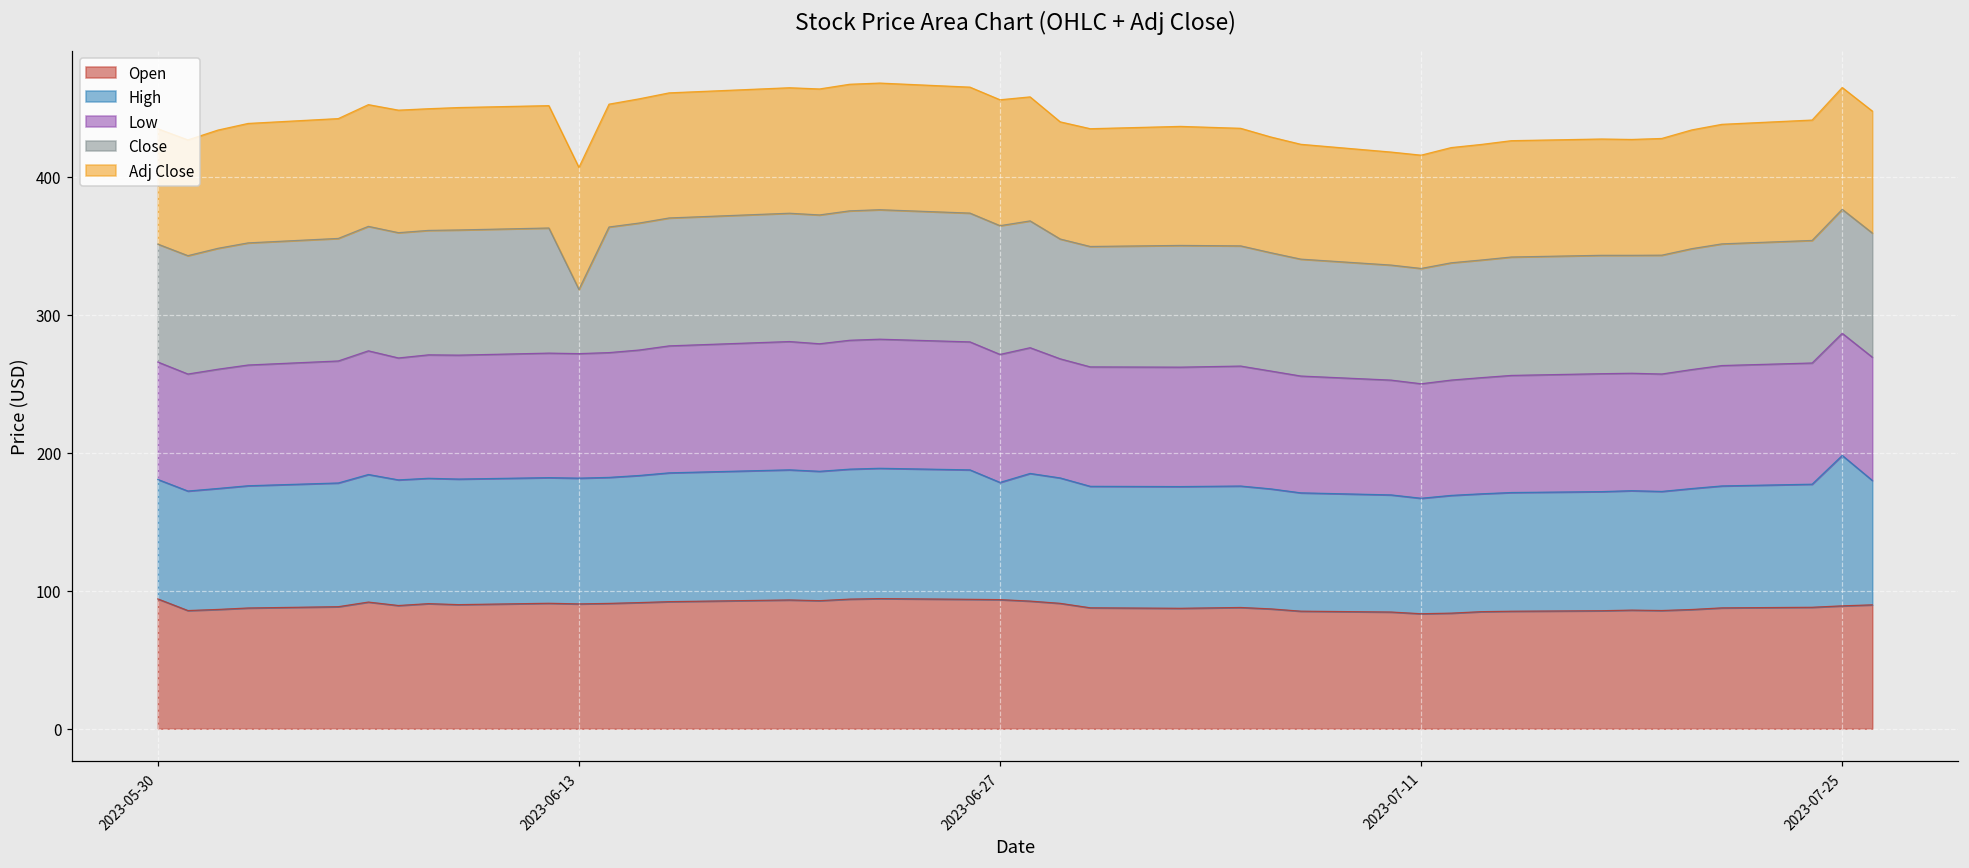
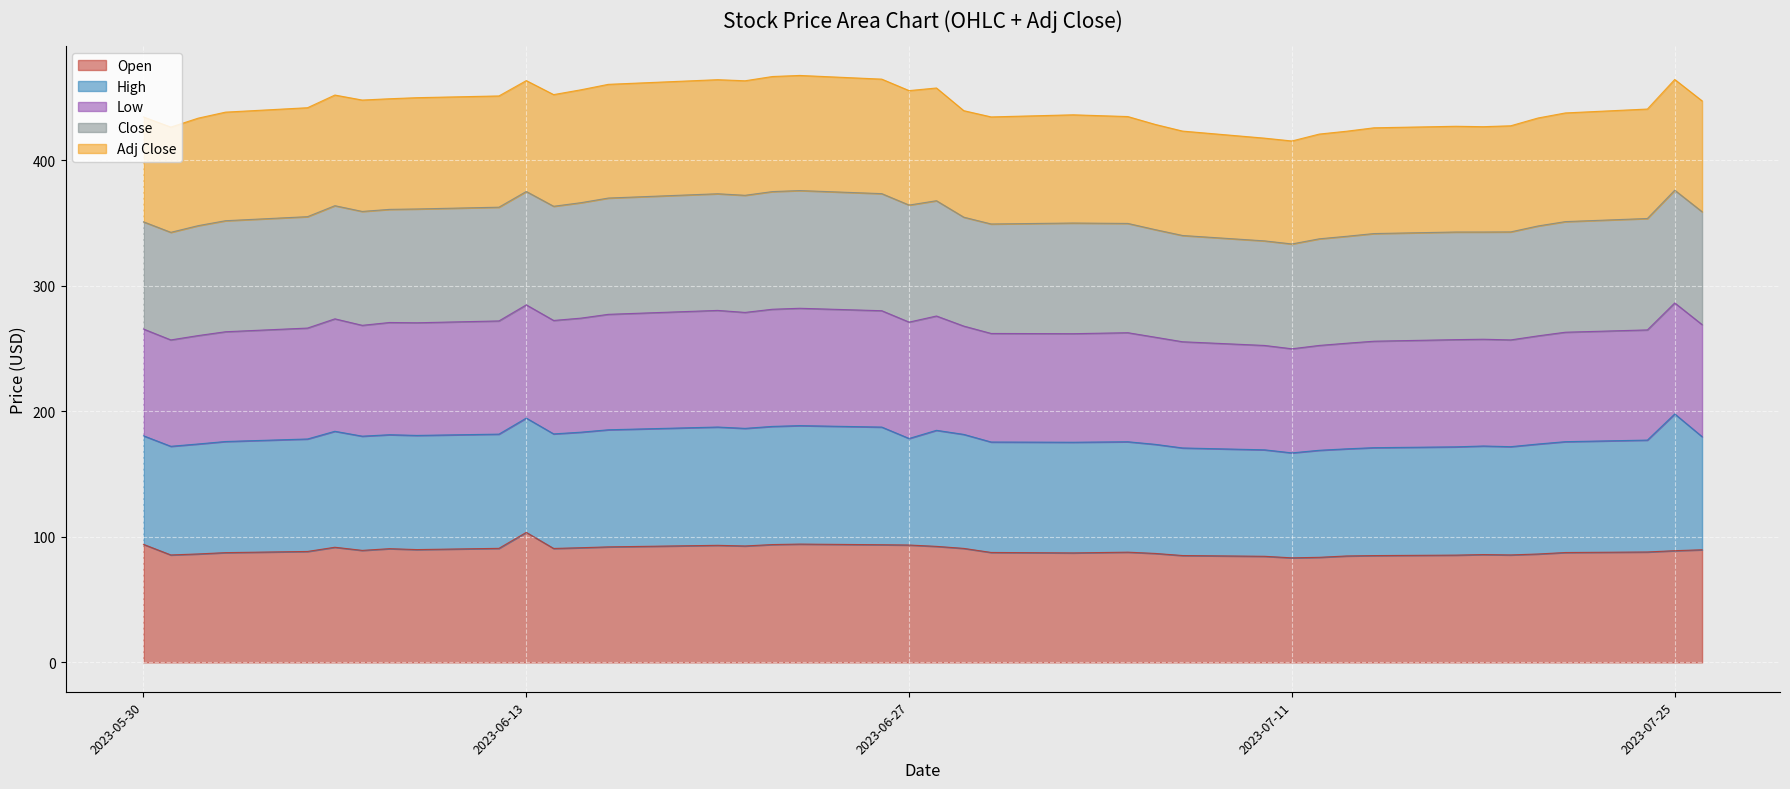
  {
    "Open": {
      "2023-05-30": 94,
-     "2023-06-13": 90,
+     "2023-06-13": 104,
      "2023-06-27": 94,
      "2023-07-11": 83,
      "2023-07-25": 89
    },
    "High": {
      "2023-05-30": 87,
      "2023-06-13": 91,
      "2023-06-27": 85,
      "2023-07-11": 84,
      "2023-07-25": 109
    },
    "Low": {
      "2023-05-30": 85,
      "2023-06-13": 90,
      "2023-06-27": 93,
      "2023-07-11": 83,
      "2023-07-25": 88
    },
    "Close": {
      "2023-05-30": 85,
-     "2023-06-13": 47,
+     "2023-06-13": 90,
      "2023-06-27": 93,
      "2023-07-11": 84,
      "2023-07-25": 90
    },
    "Adj Close": {
      "2023-06-13": 88,
      "2023-06-27": 91,
      "2023-07-11": 82,
      "2023-07-25": 88
    }
  }
